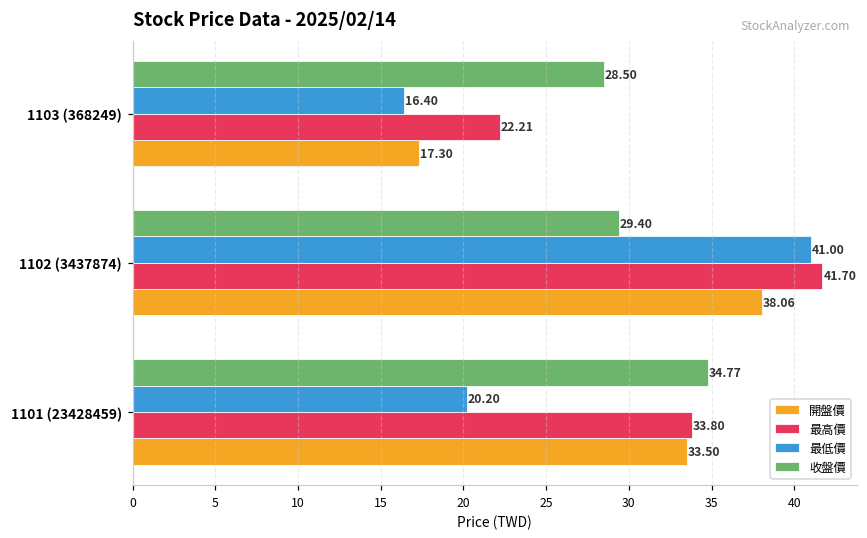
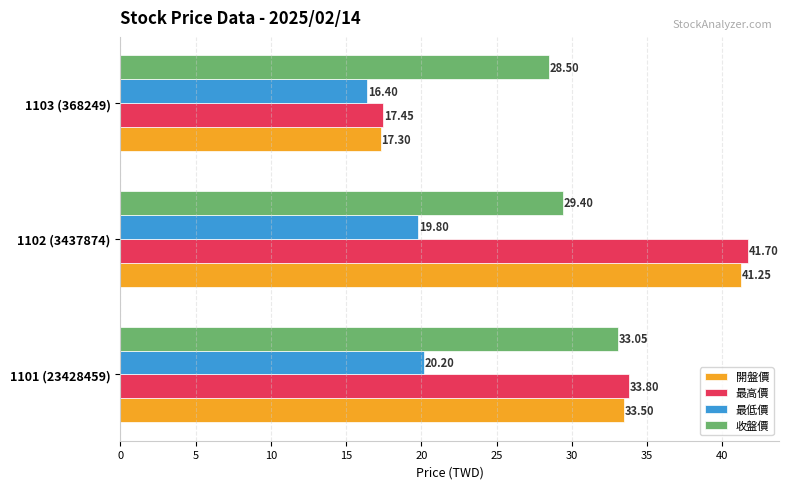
  {
    "開盤價": {
      "1103 (368249)": 17.30,
-     "1102 (3437874)": 38.06,
+     "1102 (3437874)": 41.25,
      "1101 (23428459)": 33.50
    },
    "最高價": {
-     "1103 (368249)": 22.21,
+     "1103 (368249)": 17.45,
      "1102 (3437874)": 41.70,
      "1101 (23428459)": 33.80
    },
    "最低價": {
      "1103 (368249)": 16.40,
-     "1102 (3437874)": 41.00,
+     "1102 (3437874)": 19.80,
      "1101 (23428459)": 20.20
    },
    "收盤價": {
      "1103 (368249)": 28.50,
      "1102 (3437874)": 29.40,
-     "1101 (23428459)": 34.77
+     "1101 (23428459)": 33.05
    }
  }
